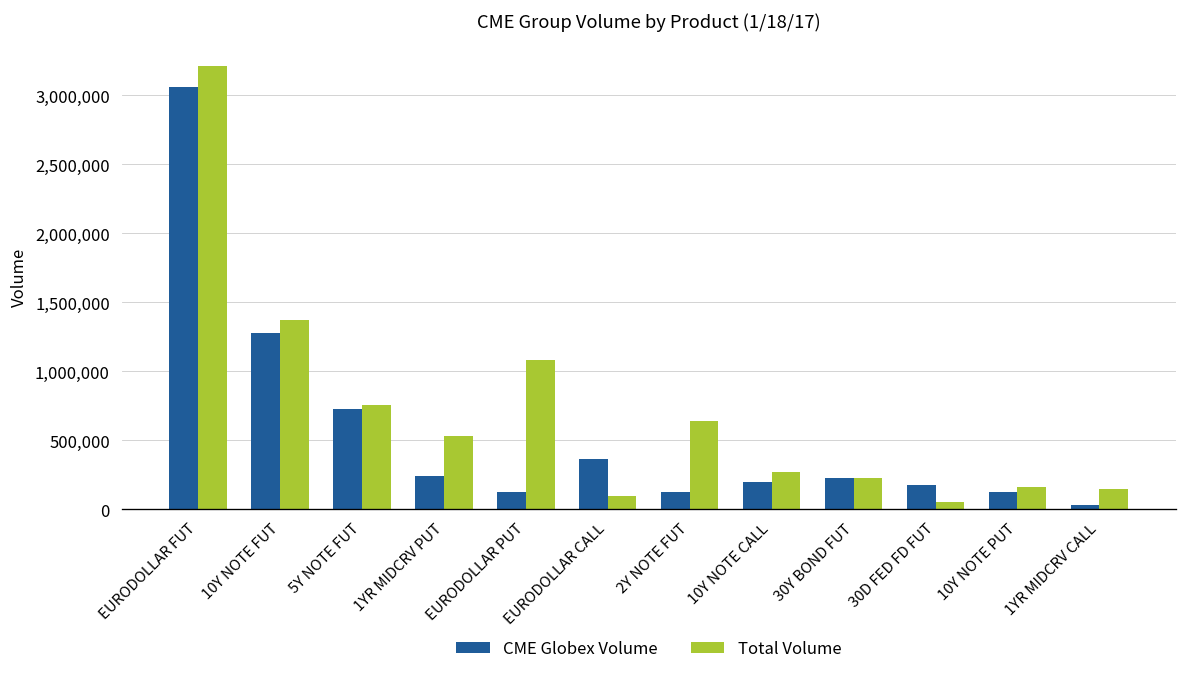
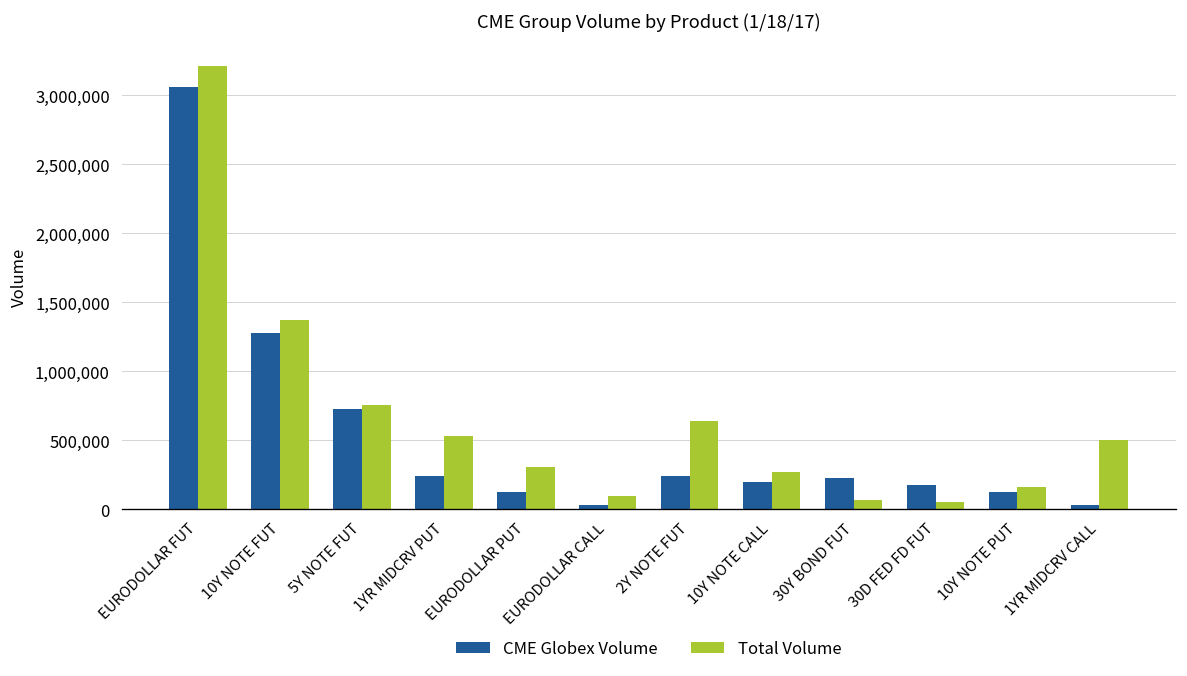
  {
    "CME Globex Volume": {
      "EURODOLLAR FUT": "3,060,000",
      "10Y NOTE FUT": "1,270,000",
      "5Y NOTE FUT": "730,000",
      "1YR MIDCRV PUT": "240,000",
      "EURODOLLAR PUT": "130,000",
-     "EURODOLLAR CALL": "360,000",
-     "2Y NOTE FUT": "130,000",
+     "EURODOLLAR CALL": "30,000",
+     "2Y NOTE FUT": "240,000",
      "10Y NOTE CALL": "200,000",
      "30Y BOND FUT": "220,000",
      "30D FED FD FUT": "170,000",
      "10Y NOTE PUT": "120,000",
      "1YR MIDCRV CALL": "30,000"
    },
    "Total Volume": {
      "EURODOLLAR FUT": "3,210,000",
      "10Y NOTE FUT": "1,370,000",
      "5Y NOTE FUT": "760,000",
      "1YR MIDCRV PUT": "530,000",
-     "EURODOLLAR PUT": "1,080,000",
+     "EURODOLLAR PUT": "310,000",
      "EURODOLLAR CALL": "100,000",
      "2Y NOTE FUT": "640,000",
      "10Y NOTE CALL": "270,000",
-     "30Y BOND FUT": "230,000",
+     "30Y BOND FUT": "70,000",
      "30D FED FD FUT": "50,000",
      "10Y NOTE PUT": "160,000",
-     "1YR MIDCRV CALL": "140,000"
+     "1YR MIDCRV CALL": "500,000"
    }
  }
